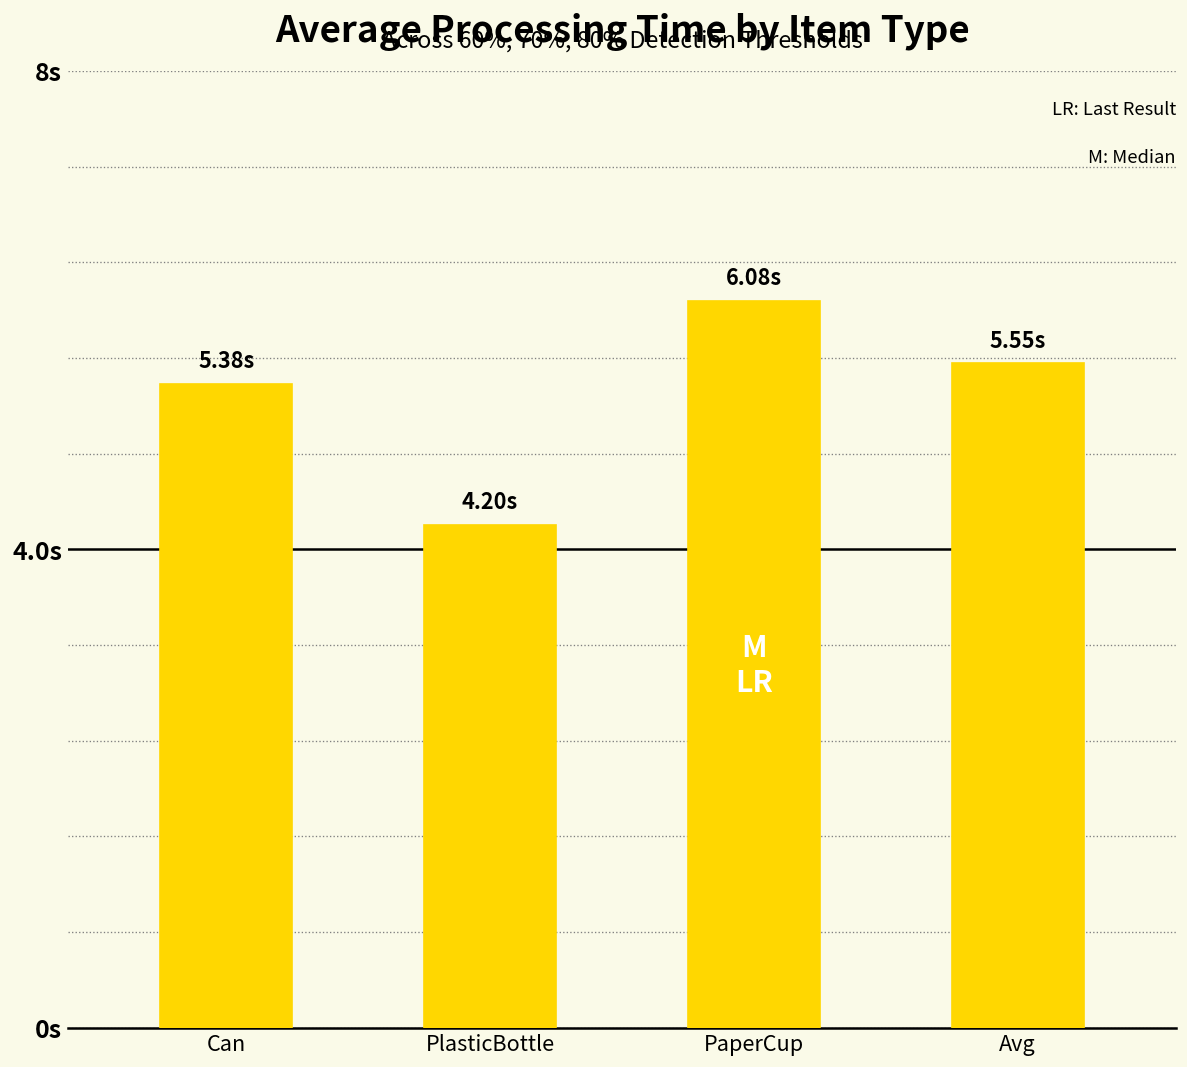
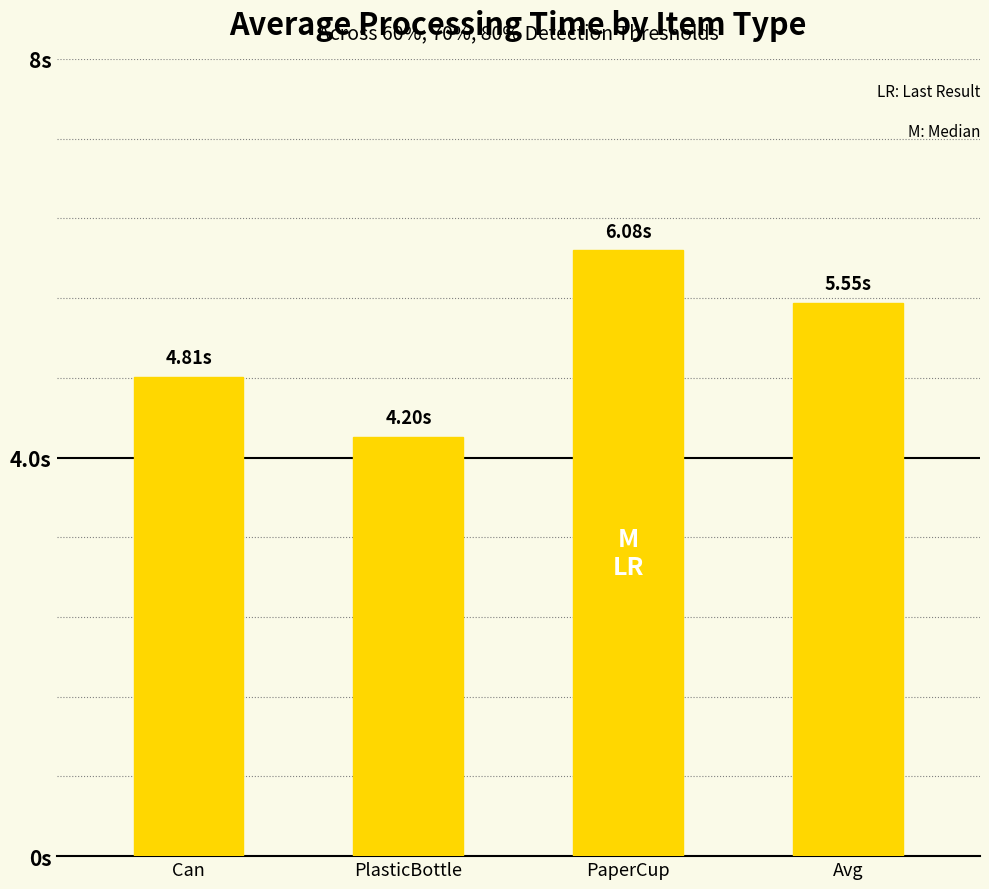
  {
-   "Can": "5.38s",
+   "Can": "4.81s",
    "PlasticBottle": "4.20s",
    "PaperCup": "6.08s",
    "Avg": "5.55s"
  }
